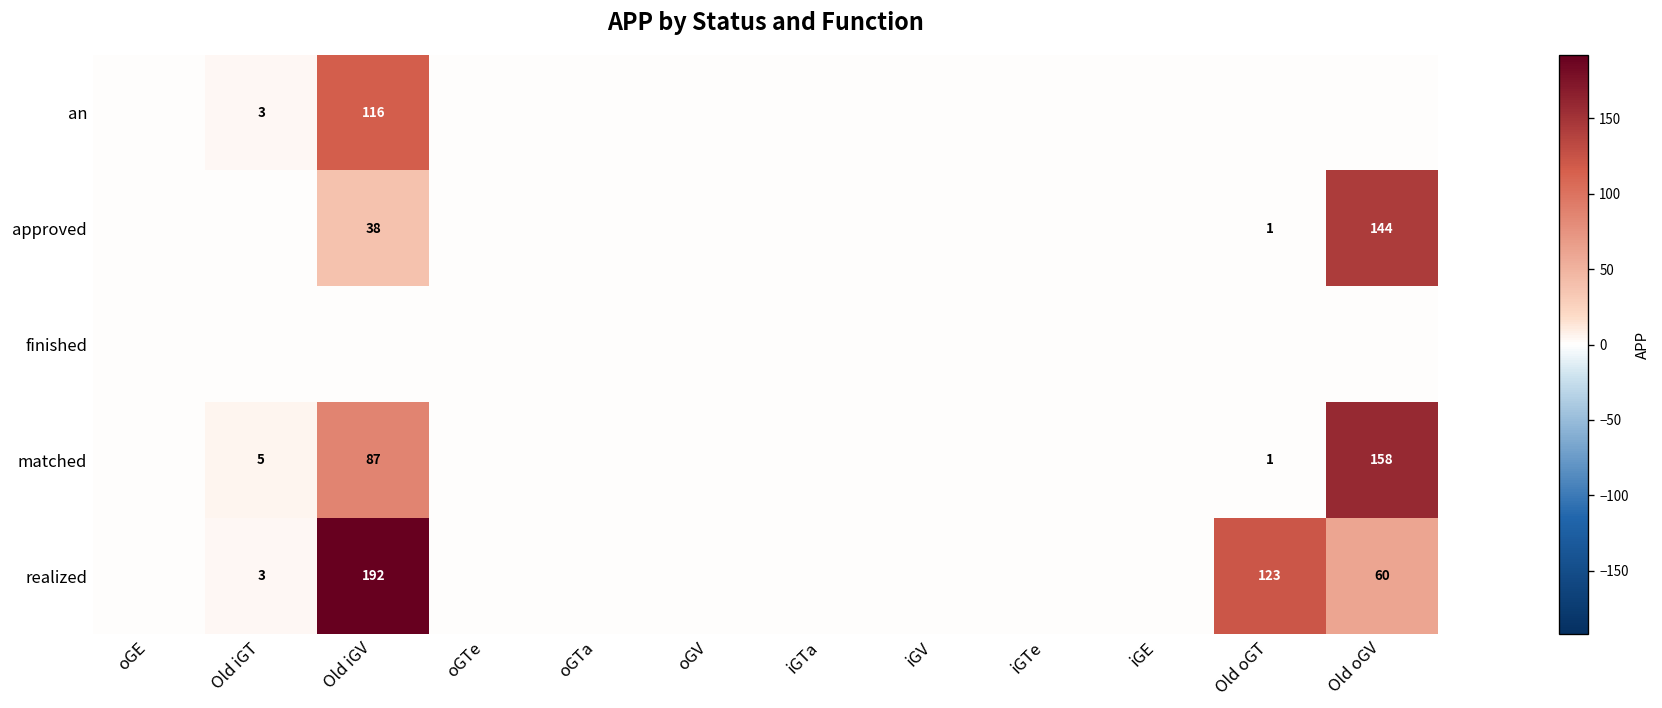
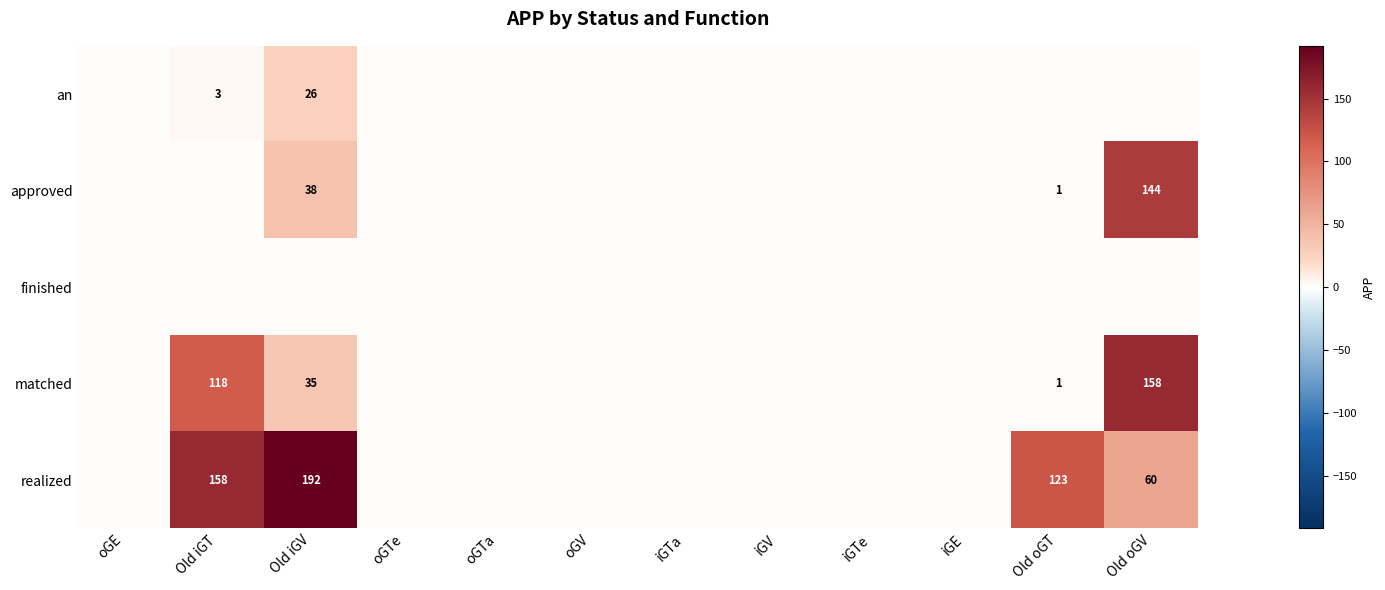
  {
    "an": {
      "Old iGT": 3,
-     "Old iGV": 116
+     "Old iGV": 26
    },
    "approved": {
      "Old iGV": 38,
      "Old oGT": 1,
      "Old oGV": 144
    },
    "matched": {
-     "Old iGT": 5,
-     "Old iGV": 87,
+     "Old iGT": 118,
+     "Old iGV": 35,
      "Old oGT": 1,
      "Old oGV": 158
    },
    "realized": {
-     "Old iGT": 3,
+     "Old iGT": 158,
      "Old iGV": 192,
      "Old oGT": 123,
      "Old oGV": 60
    }
  }
